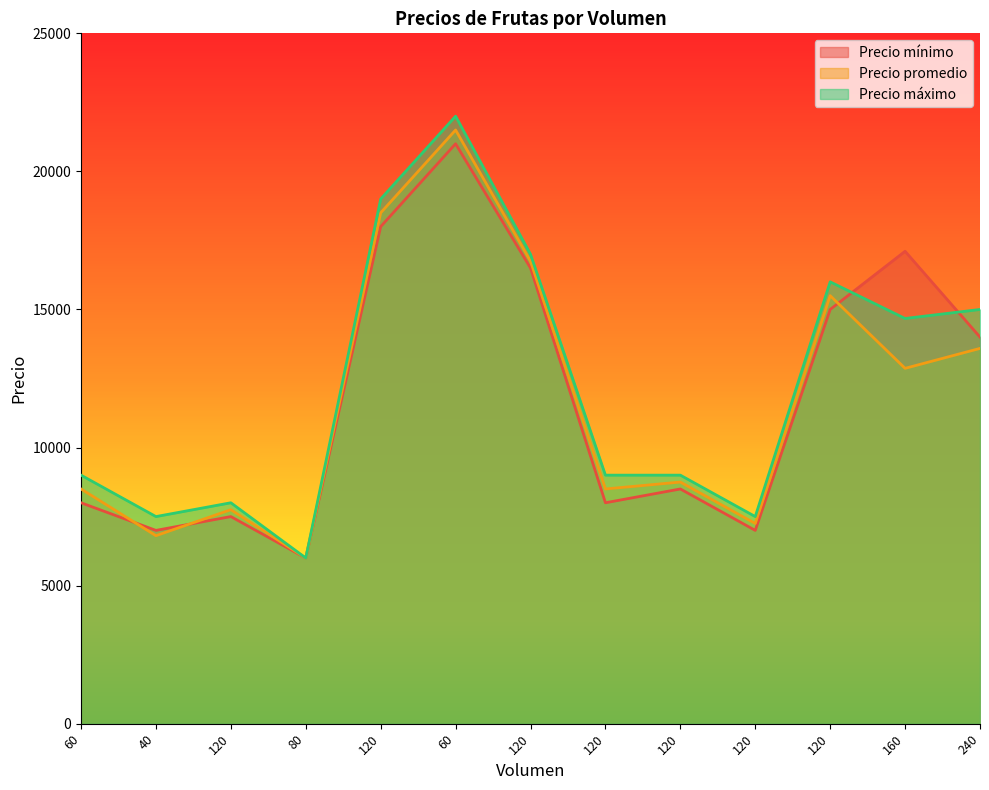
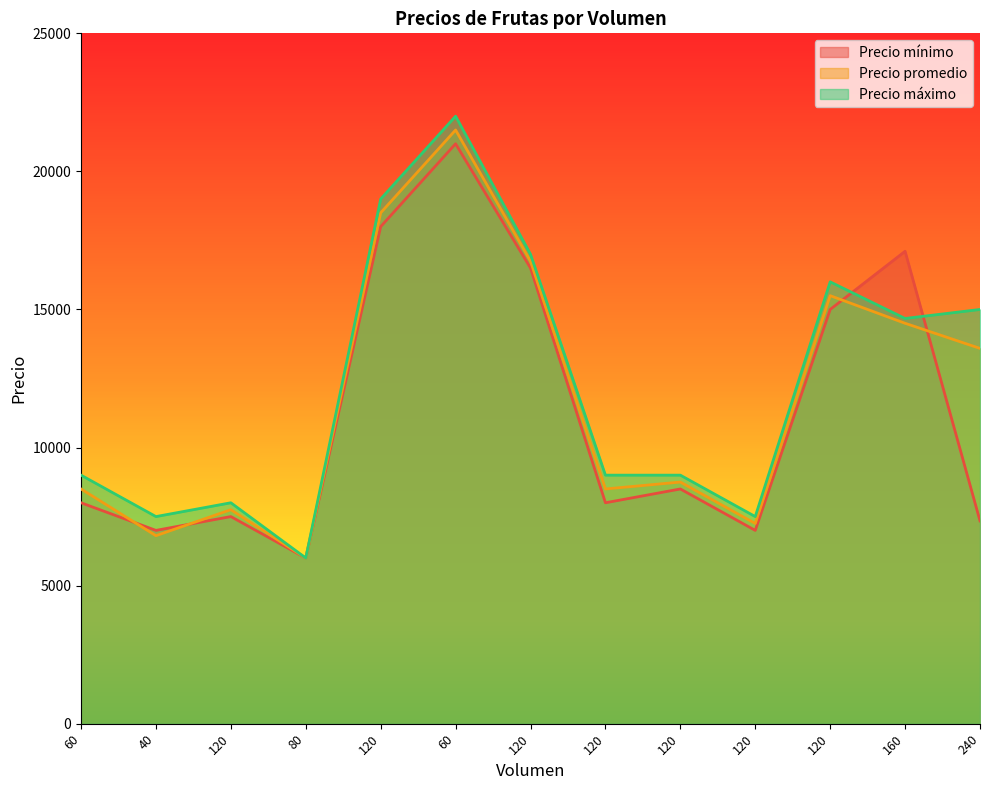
  {
    "Precio mínimo": {
      "40": 7000,
      "160": 17100,
-     "240": 14000
+     "240": 7300
    },
    "Precio promedio": {
      "40": 6800,
-     "160": 12900,
+     "160": 14500,
      "240": 13600
    },
    "Precio máximo": {
      "40": 7500,
      "160": 14700,
      "240": 15000
    }
  }
